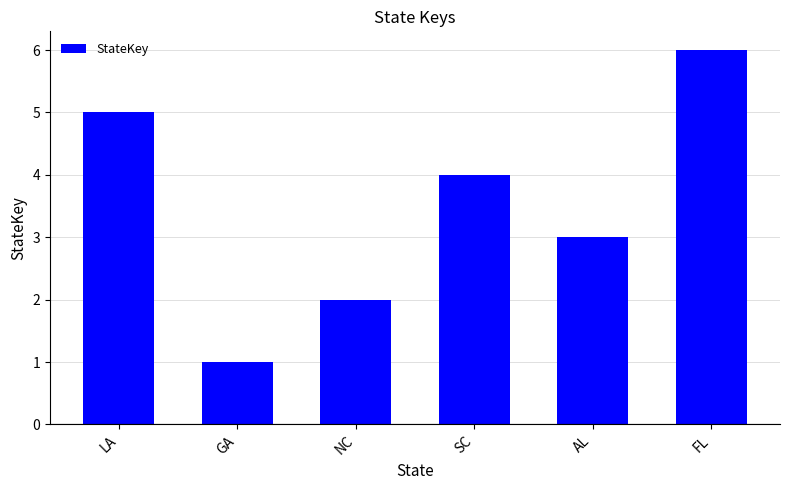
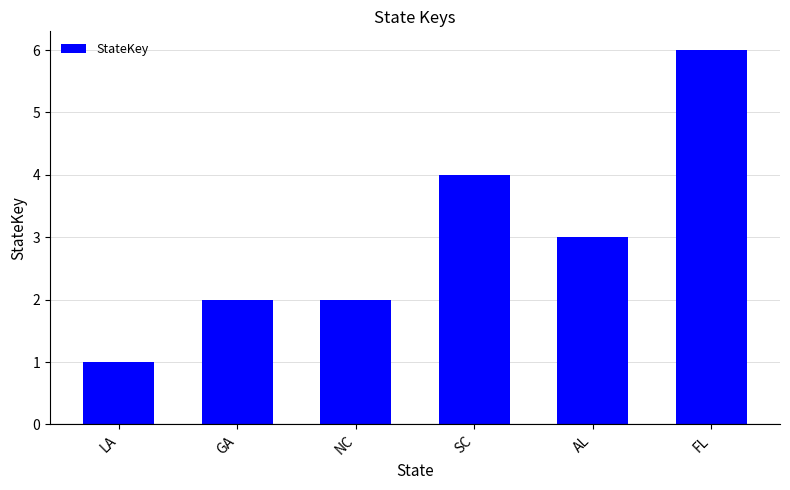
  {
-   "LA": 5,
-   "GA": 1,
+   "LA": 1,
+   "GA": 2,
    "NC": 2,
    "SC": 4,
    "AL": 3,
    "FL": 6
  }
